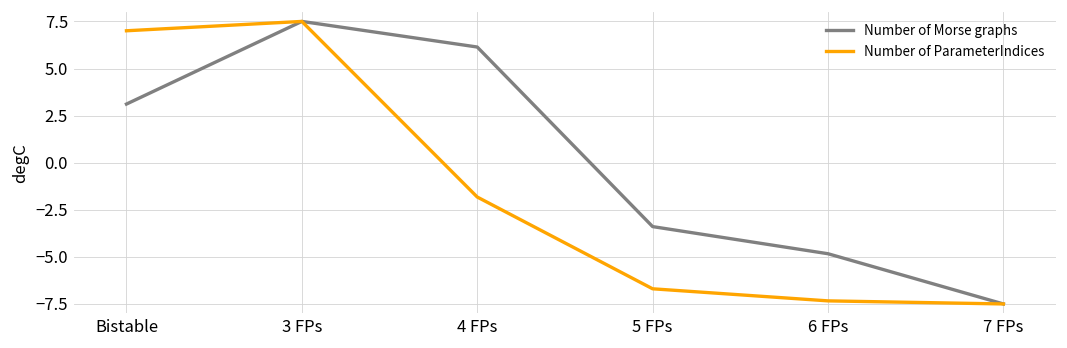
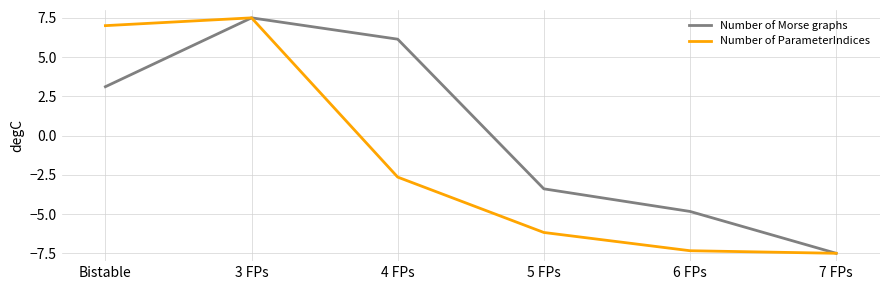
  {
    "Number of Morse graphs": {
      "Bistable": 3.1,
      "4 FPs": 6.1,
      "5 FPs": -3.4,
      "6 FPs": -4.8
    },
    "Number of ParameterIndices": {
      "Bistable": 7.0,
-     "4 FPs": -1.8,
-     "5 FPs": -6.7,
+     "4 FPs": -2.6,
+     "5 FPs": -6.2,
      "6 FPs": -7.3
    }
  }
